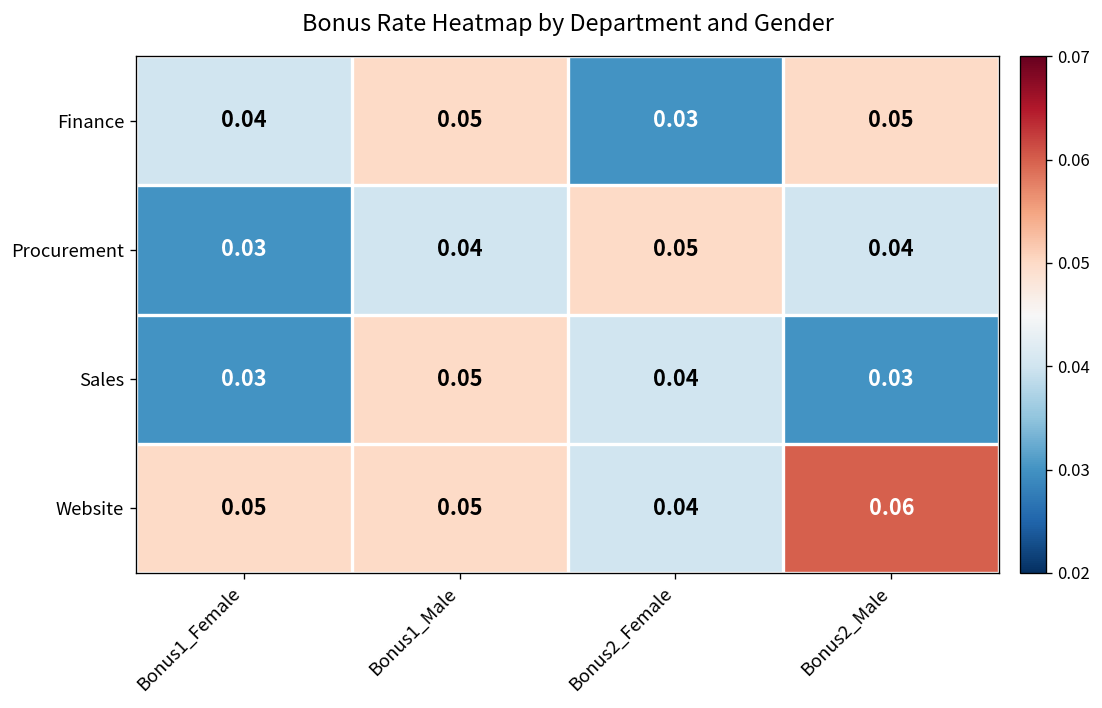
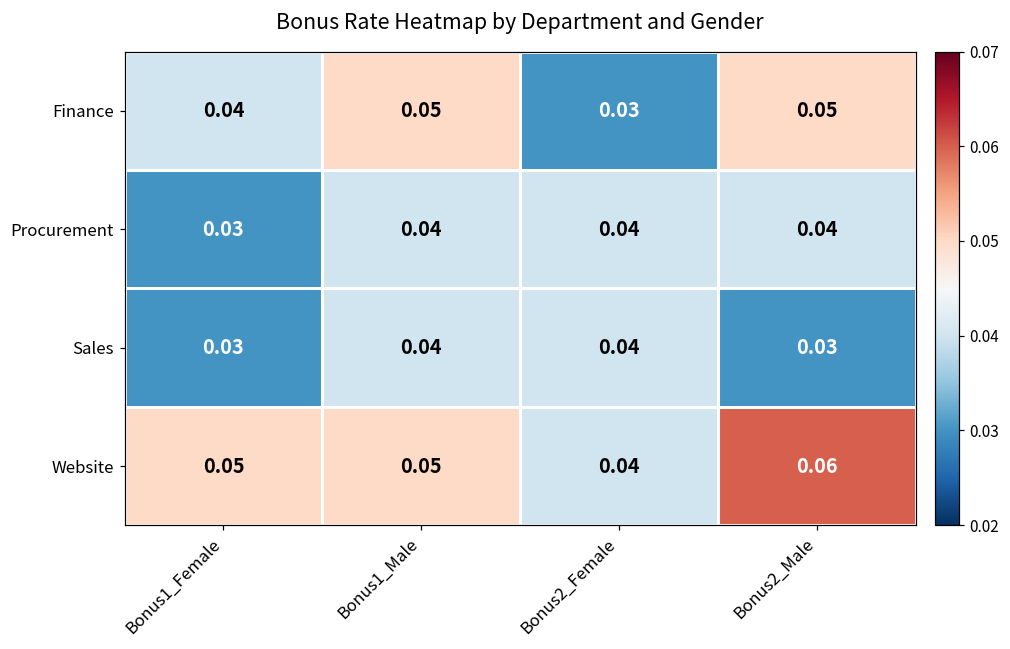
  {
    "Finance": {
      "Bonus1_Female": 0.04,
      "Bonus1_Male": 0.05,
      "Bonus2_Female": 0.03,
      "Bonus2_Male": 0.05
    },
    "Procurement": {
      "Bonus1_Female": 0.03,
      "Bonus1_Male": 0.04,
-     "Bonus2_Female": 0.05,
+     "Bonus2_Female": 0.04,
      "Bonus2_Male": 0.04
    },
    "Sales": {
      "Bonus1_Female": 0.03,
-     "Bonus1_Male": 0.05,
+     "Bonus1_Male": 0.04,
      "Bonus2_Female": 0.04,
      "Bonus2_Male": 0.03
    },
    "Website": {
      "Bonus1_Female": 0.05,
      "Bonus1_Male": 0.05,
      "Bonus2_Female": 0.04,
      "Bonus2_Male": 0.06
    }
  }
